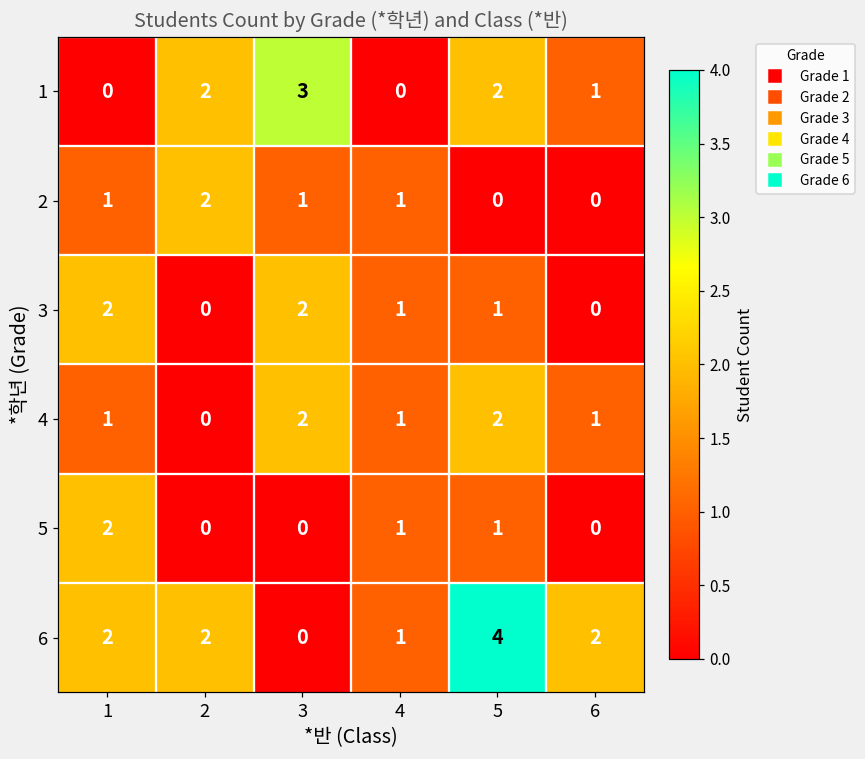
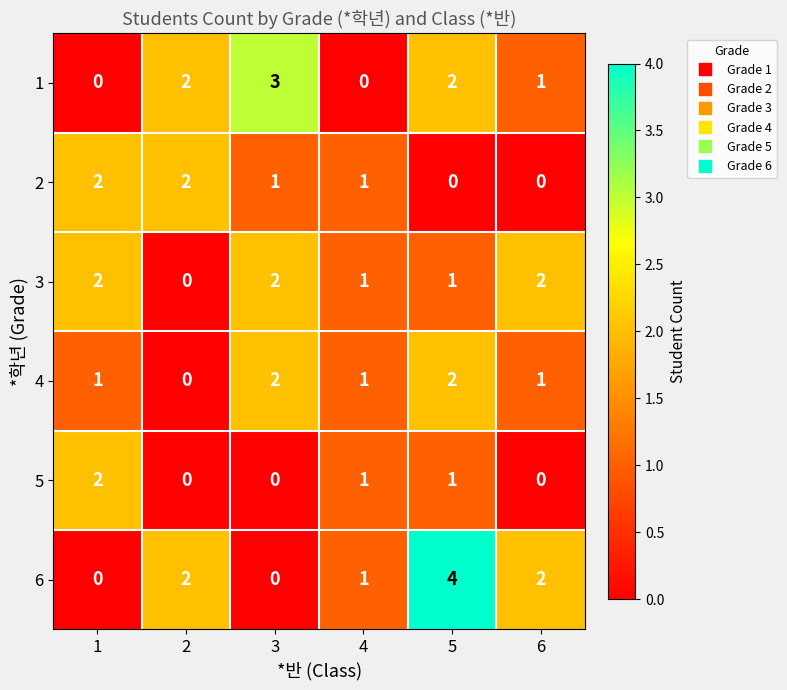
  {
    "1": {
      "1": 0,
      "2": 2,
      "3": 3,
      "4": 0,
      "5": 2,
      "6": 1
    },
    "2": {
-     "1": 1,
+     "1": 2,
      "2": 2,
      "3": 1,
      "4": 1,
      "5": 0,
      "6": 0
    },
    "3": {
      "1": 2,
      "2": 0,
      "3": 2,
      "4": 1,
      "5": 1,
-     "6": 0
+     "6": 2
    },
    "4": {
      "1": 1,
      "2": 0,
      "3": 2,
      "4": 1,
      "5": 2,
      "6": 1
    },
    "5": {
      "1": 2,
      "2": 0,
      "3": 0,
      "4": 1,
      "5": 1,
      "6": 0
    },
    "6": {
-     "1": 2,
+     "1": 0,
      "2": 2,
      "3": 0,
      "4": 1,
      "5": 4,
      "6": 2
    }
  }
